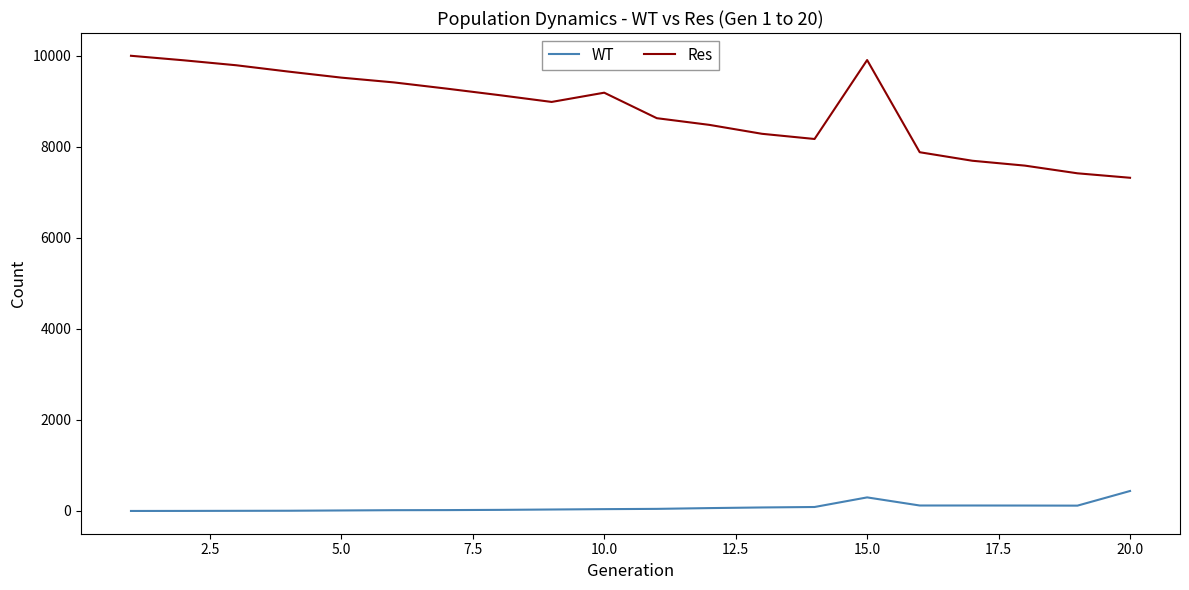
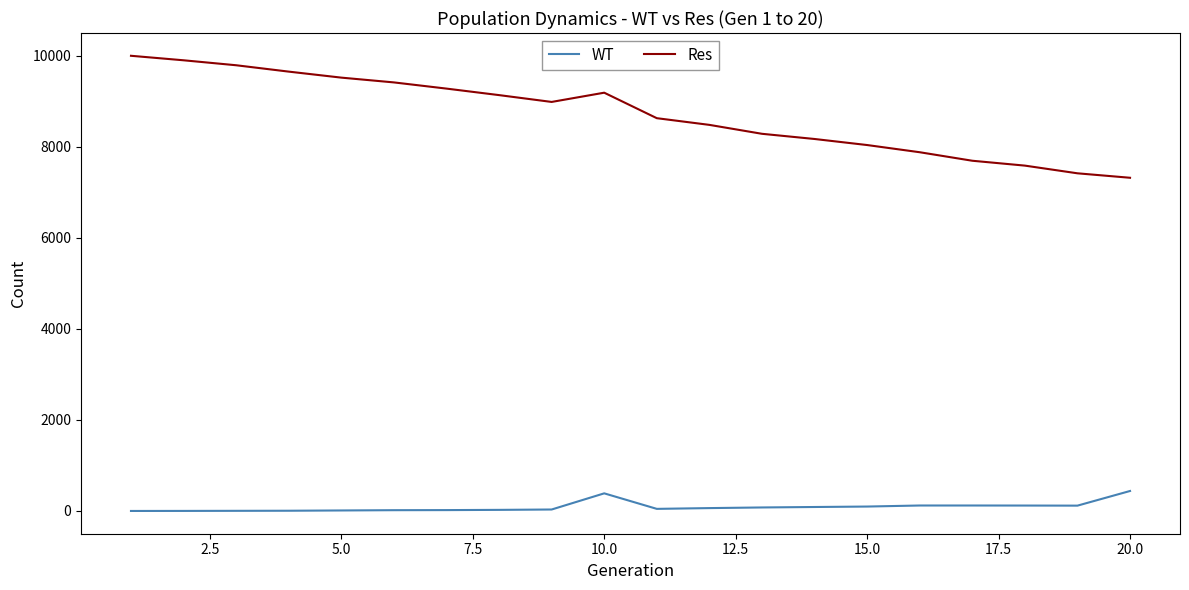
  {
    "WT": {
      "5.0": 0,
-     "10.0": 0,
-     "15.0": 300,
+     "10.0": 400,
+     "15.0": 100,
      "20.0": 400
    },
    "Res": {
      "5.0": 9500,
      "10.0": 9200,
-     "15.0": 9900,
+     "15.0": 8000,
      "20.0": 7300
    }
  }
